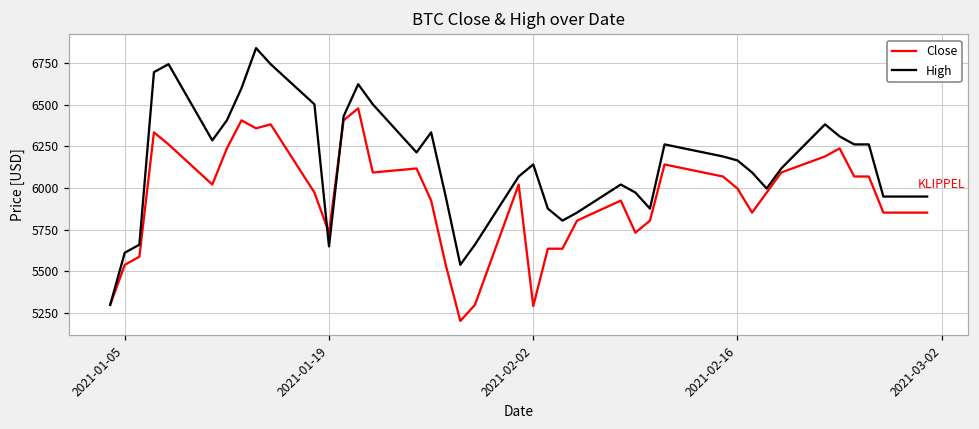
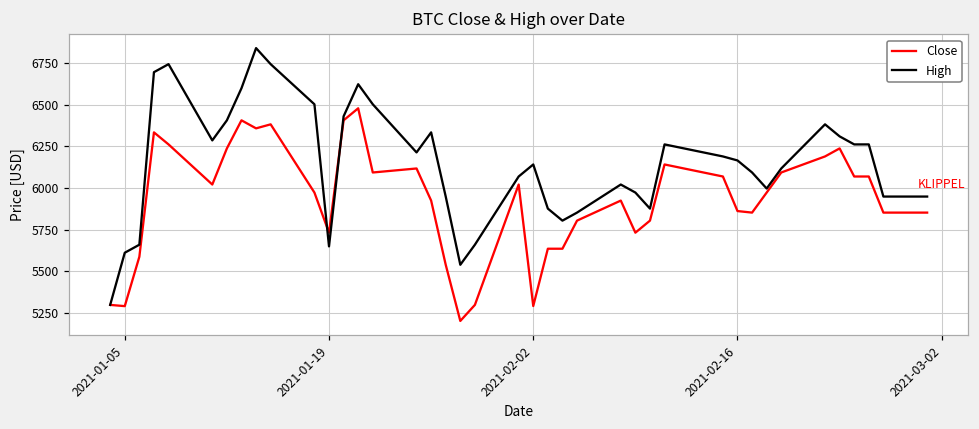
  {
    "Close": {
-     "2021-01-05": 5540,
+     "2021-01-05": 5290,
      "2021-01-19": 5730,
      "2021-02-02": 5290,
-     "2021-02-16": 6000
+     "2021-02-16": 5860
    },
    "High": {
      "2021-01-05": 5610,
      "2021-01-19": 5650,
      "2021-02-02": 6140,
      "2021-02-16": 6170
    }
  }
